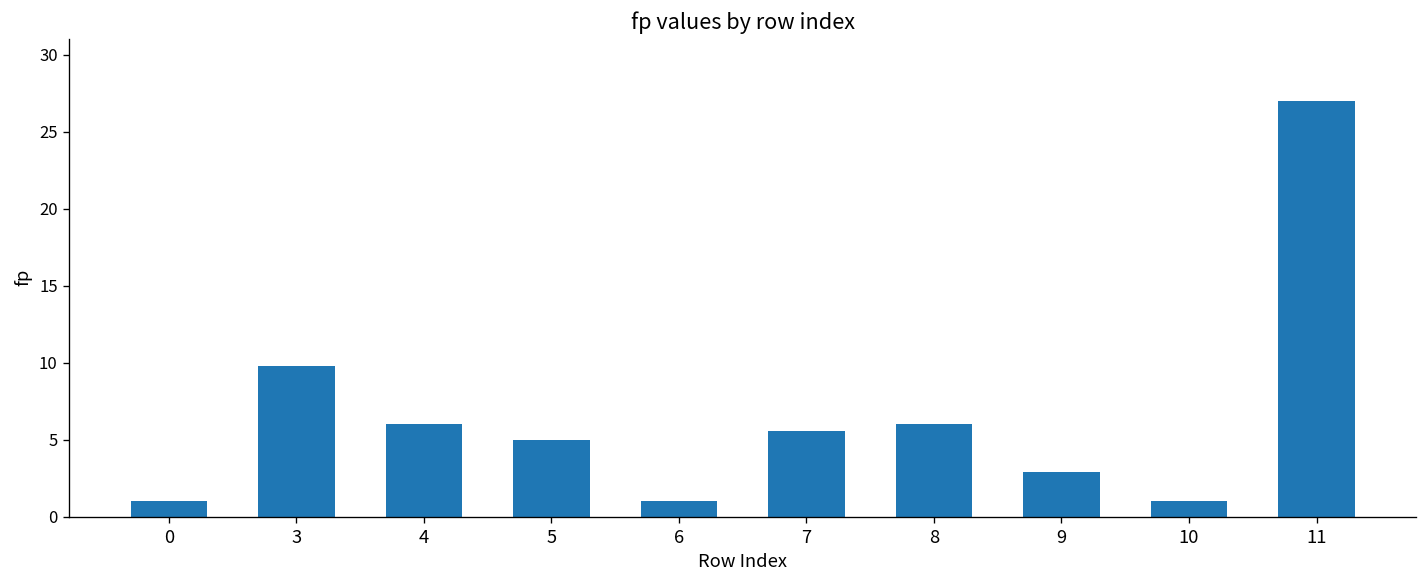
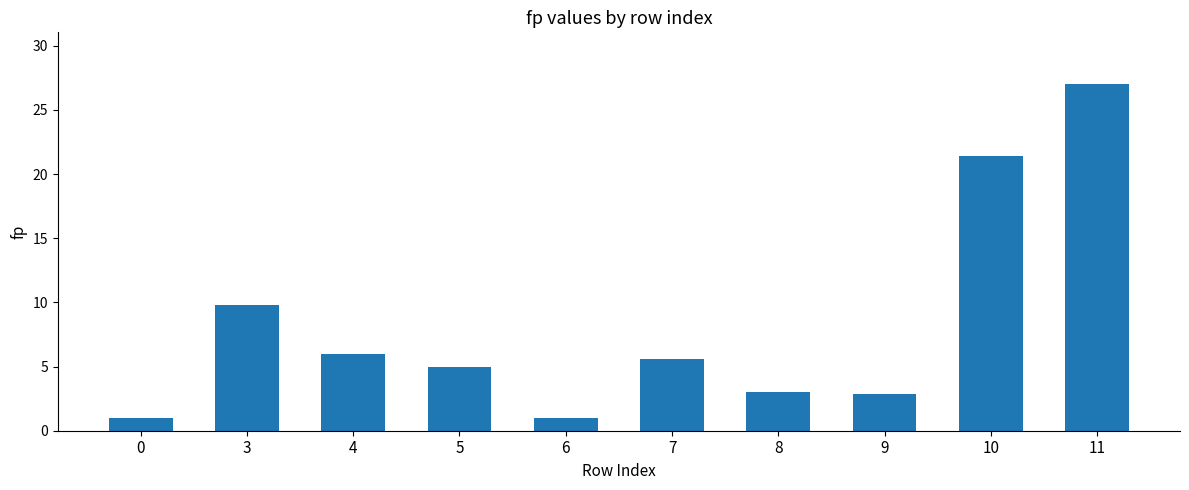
  {
    "0": 1.0,
    "3": 9.8,
    "4": 6.0,
    "5": 5.0,
    "6": 1.0,
    "7": 5.6,
-   "8": 6,
+   "8": 3,
    "9": 2.9,
-   "10": 1.0,
+   "10": 21.4,
    "11": 27.0
  }
